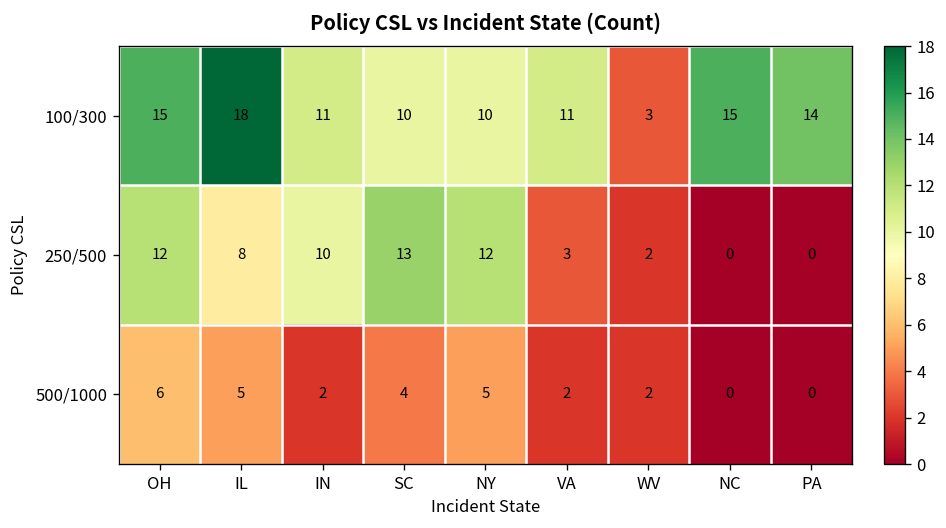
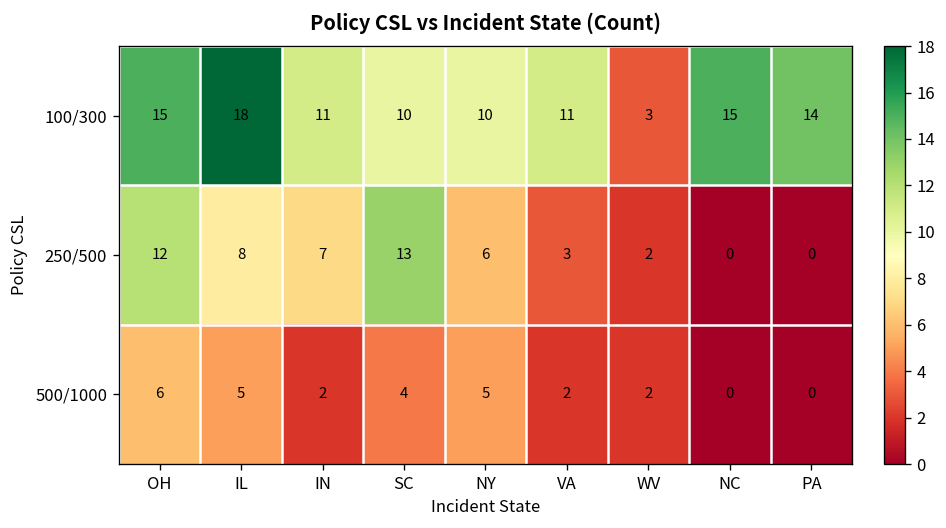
  {
    "100/300": {
      "OH": 15,
      "IL": 18,
      "IN": 11,
      "SC": 10,
      "NY": 10,
      "VA": 11,
      "WV": 3,
      "NC": 15,
      "PA": 14
    },
    "250/500": {
      "OH": 12,
      "IL": 8,
-     "IN": 10,
+     "IN": 7,
      "SC": 13,
-     "NY": 12,
+     "NY": 6,
      "VA": 3,
      "WV": 2,
      "NC": 0,
      "PA": 0
    },
    "500/1000": {
      "OH": 6,
      "IL": 5,
      "IN": 2,
      "SC": 4,
      "NY": 5,
      "VA": 2,
      "WV": 2,
      "NC": 0,
      "PA": 0
    }
  }
